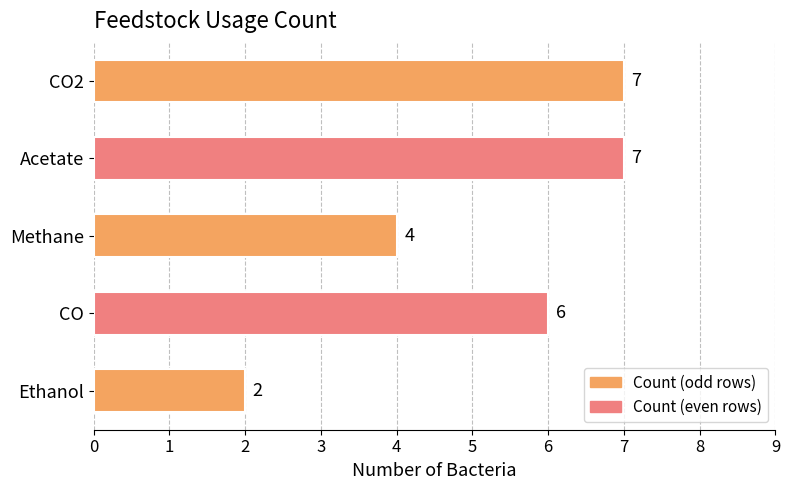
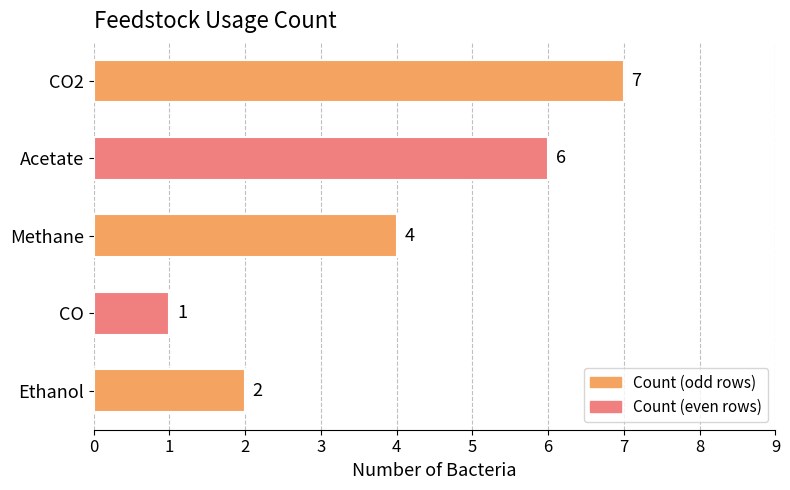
  {
    "CO2": 7,
-   "Acetate": 7,
+   "Acetate": 6,
    "Methane": 4,
-   "CO": 6,
+   "CO": 1,
    "Ethanol": 2
  }
